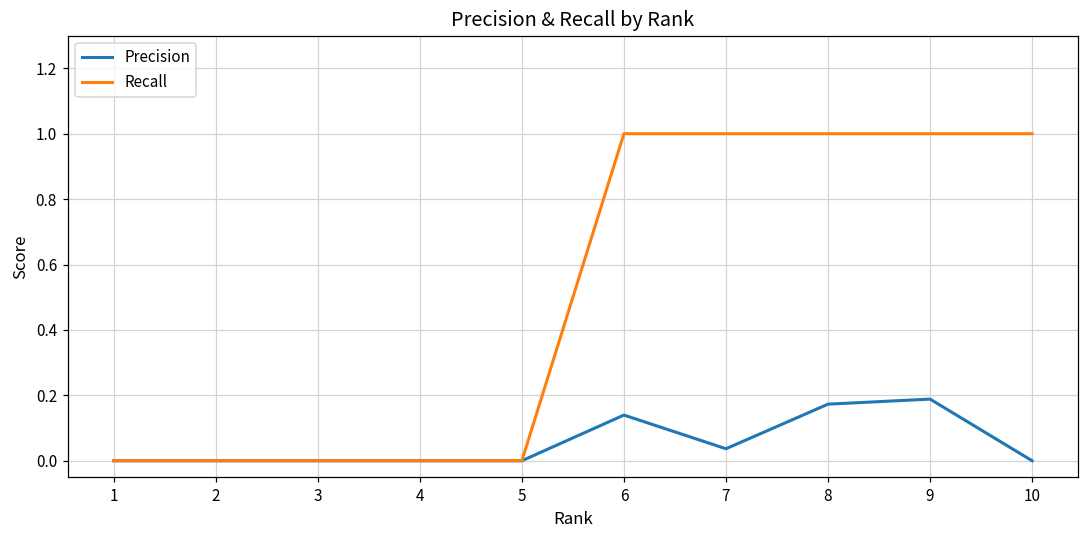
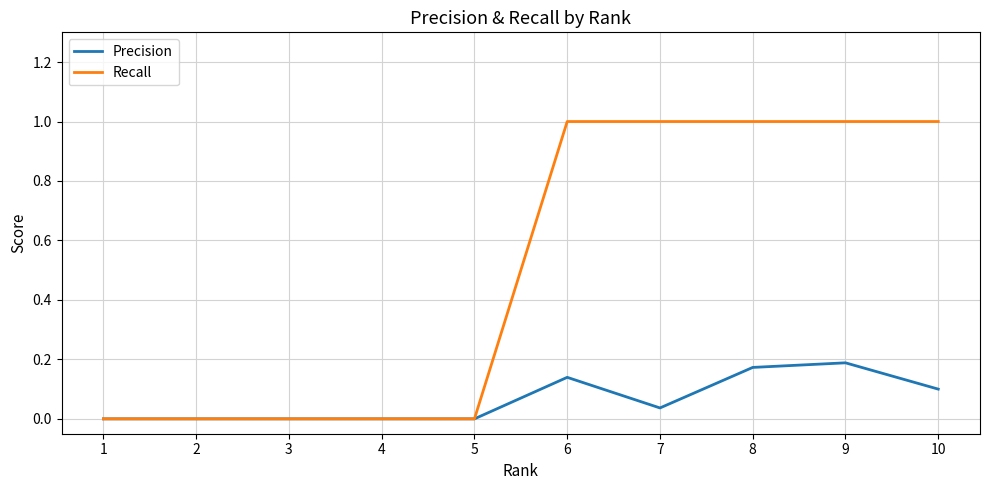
  {
    "Precision": {
      "6": 0.14,
      "7": 0.04,
      "8": 0.17,
      "9": 0.19,
-     "10": 0.0
+     "10": 0.1
    },
    "Recall": {
      "6": 1.0,
      "7": 1.0,
      "8": 1.0,
      "9": 1.0,
      "10": 1.0
    }
  }
